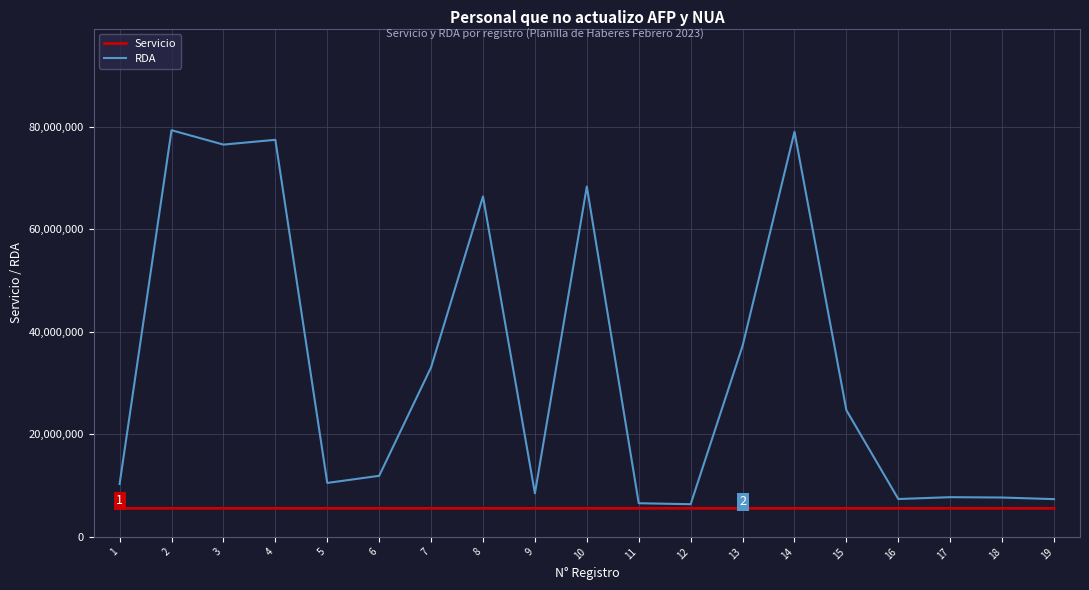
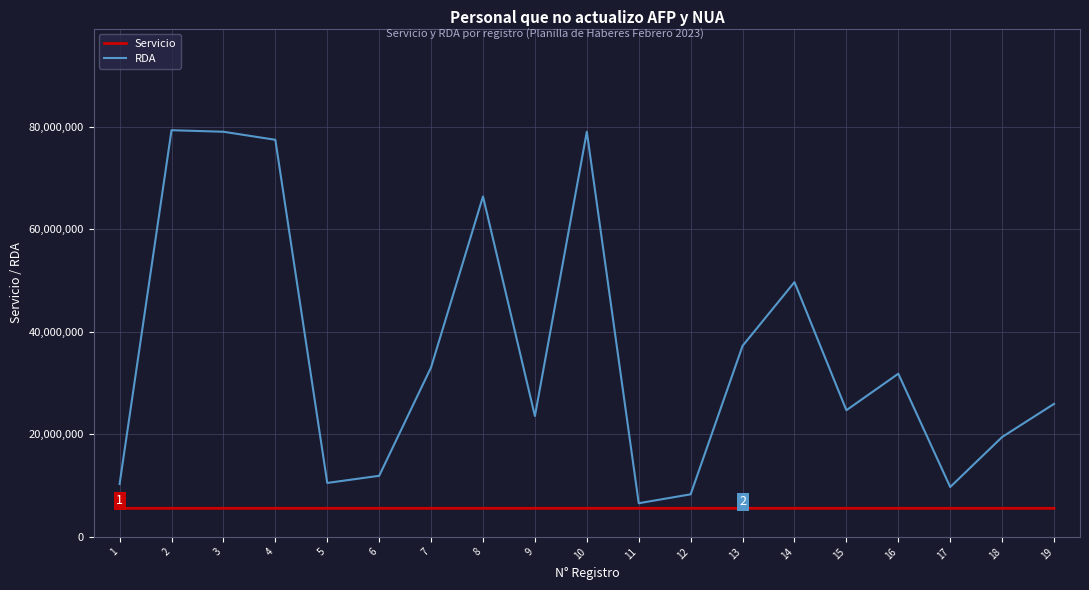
  {
    "Servicio": {
      "2": "6,000,000",
      "3": "6,000,000",
      "4": "6,000,000",
      "5": "6,000,000",
      "6": "6,000,000",
      "7": "6,000,000",
      "8": "6,000,000",
      "9": "6,000,000",
      "10": "6,000,000",
      "11": "6,000,000",
      "12": "6,000,000",
      "14": "6,000,000",
      "15": "6,000,000",
      "16": "6,000,000",
      "17": "6,000,000",
      "18": "6,000,000",
      "19": "6,000,000"
    },
    "RDA": {
      "1": "10,000,000",
      "2": "79,000,000",
-     "3": "76,000,000",
+     "3": "79,000,000",
      "4": "77,000,000",
      "5": "11,000,000",
      "6": "12,000,000",
      "7": "33,000,000",
      "8": "66,000,000",
-     "9": "8,000,000",
-     "10": "68,000,000",
+     "9": "24,000,000",
+     "10": "79,000,000",
      "11": "7,000,000",
-     "12": "6,000,000",
+     "12": "8,000,000",
      "13": "37,000,000",
-     "14": "79,000,000",
+     "14": "50,000,000",
      "15": "25,000,000",
-     "16": "7,000,000",
-     "17": "8,000,000",
-     "18": "8,000,000",
-     "19": "7,000,000"
+     "16": "32,000,000",
+     "17": "10,000,000",
+     "18": "19,000,000",
+     "19": "26,000,000"
    }
  }
